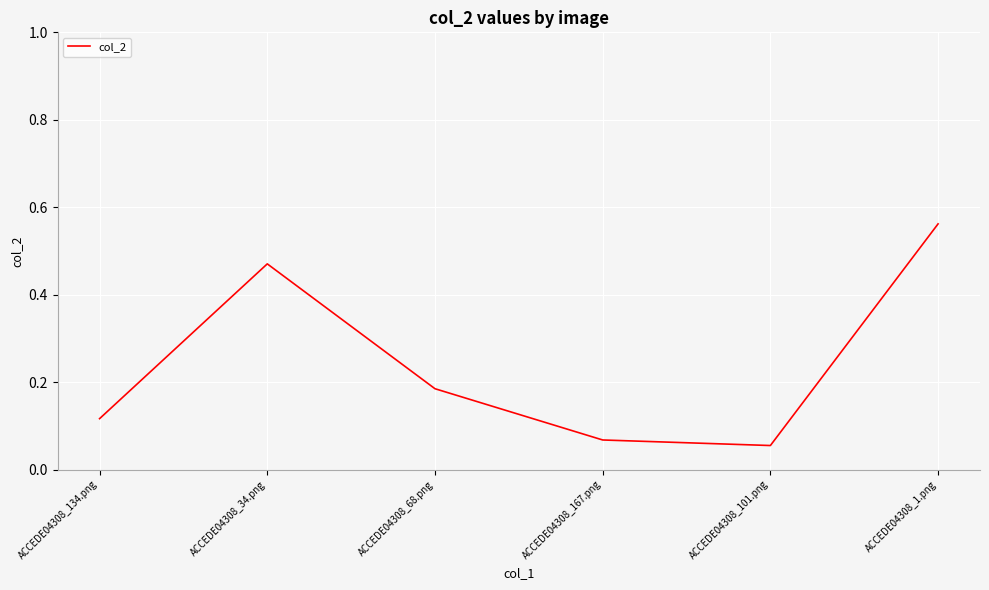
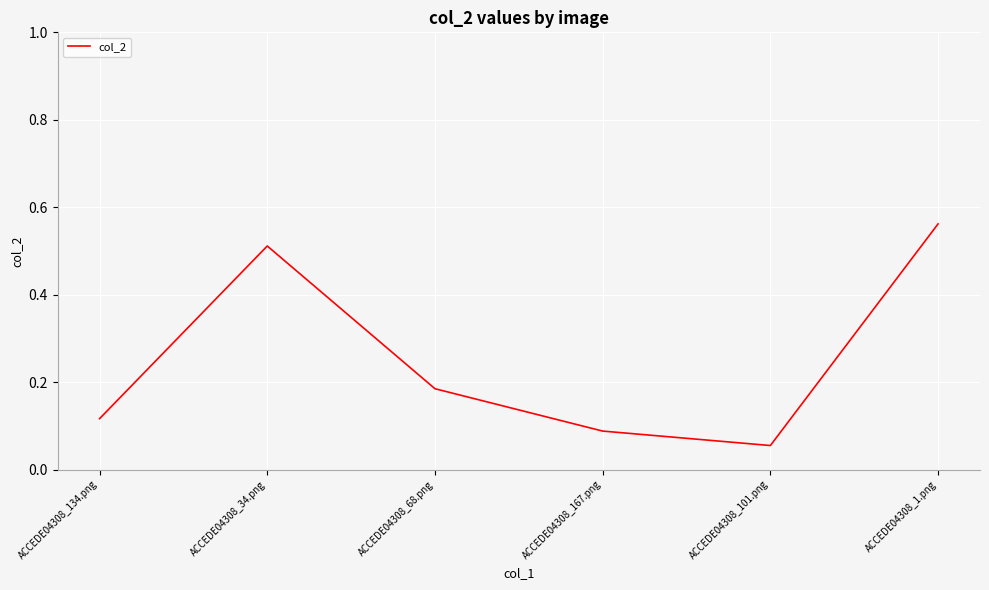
  {
    "ACCEDE04308_134.png": 0.12,
-   "ACCEDE04308_34.png": 0.47,
+   "ACCEDE04308_34.png": 0.51,
    "ACCEDE04308_68.png": 0.18,
-   "ACCEDE04308_167.png": 0.07,
+   "ACCEDE04308_167.png": 0.09,
    "ACCEDE04308_101.png": 0.05,
    "ACCEDE04308_1.png": 0.56
  }
